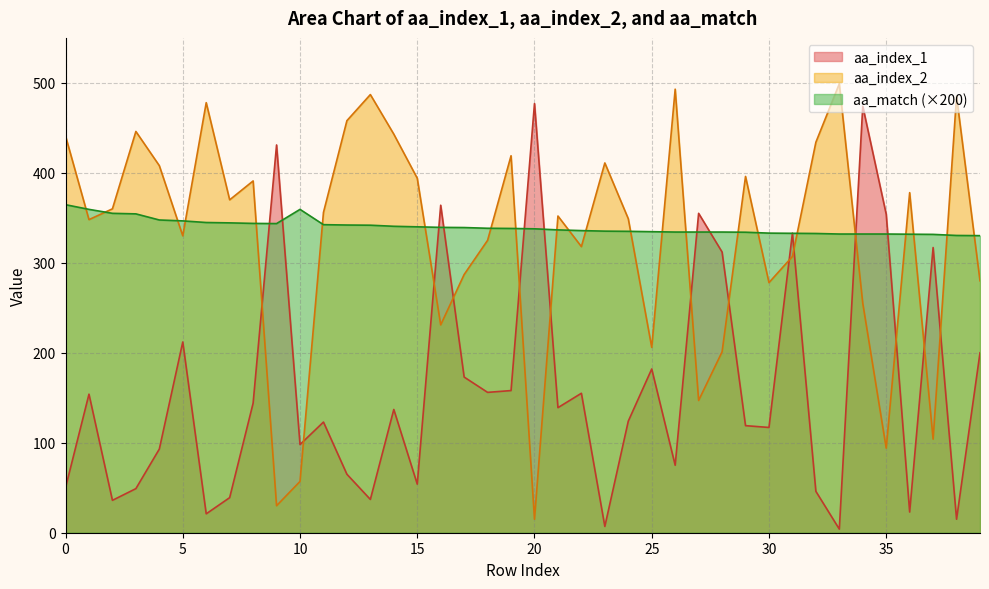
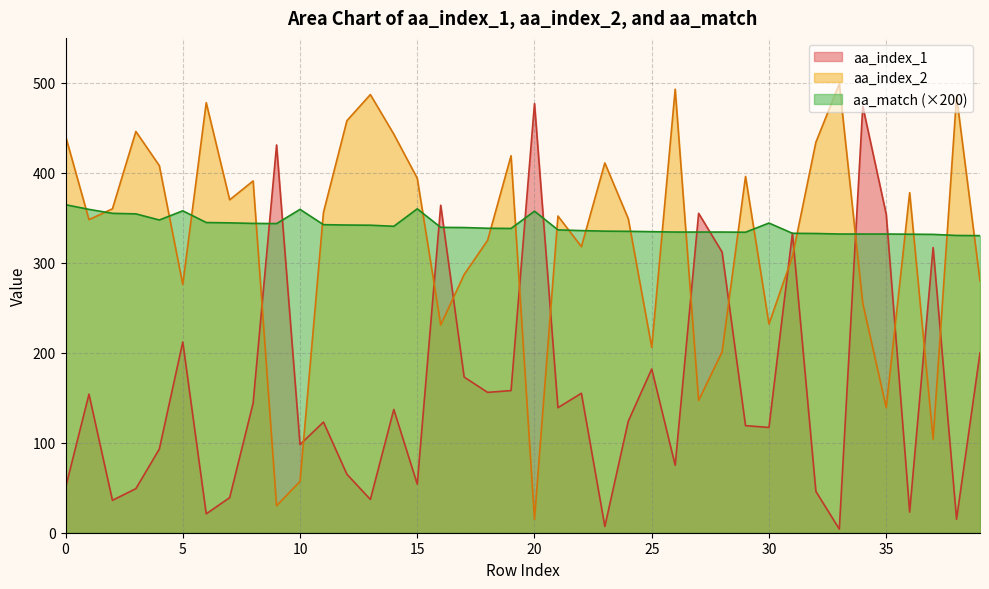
  {
    "aa_index_1": {
      "0": 50,
      "5": 210,
      "10": 100,
      "15": 50,
      "20": 480,
      "25": 180,
      "30": 120,
      "35": 350
    },
    "aa_index_2": {
      "0": 440,
-     "5": 330,
+     "5": 280,
      "10": 60,
      "15": 390,
      "20": 20,
      "25": 210,
-     "30": 280,
-     "35": 90
+     "30": 230,
+     "35": 140
    },
    "aa_match (×200)": {
      "0": 360,
-     "5": 350,
+     "5": 360,
      "10": 360,
-     "15": 340,
-     "20": 340,
+     "15": 360,
+     "20": 360,
      "25": 330,
-     "30": 330,
+     "30": 340,
      "35": 330
    }
  }
